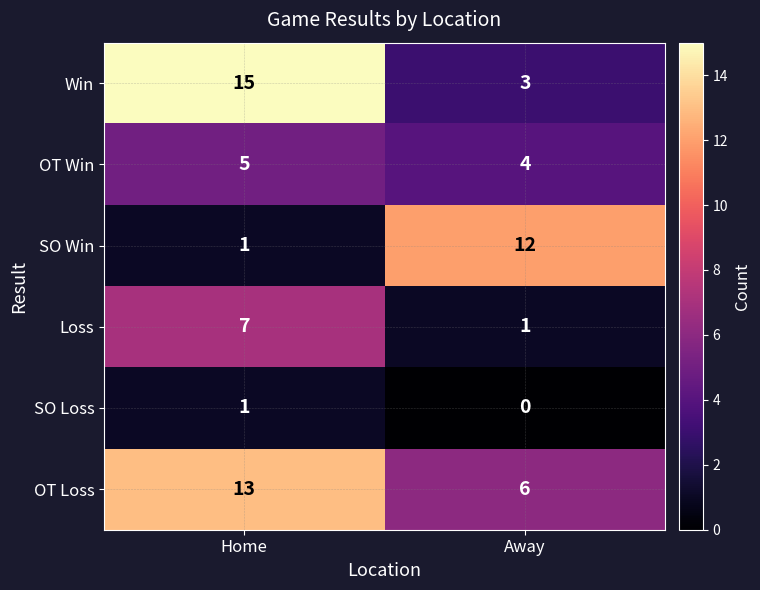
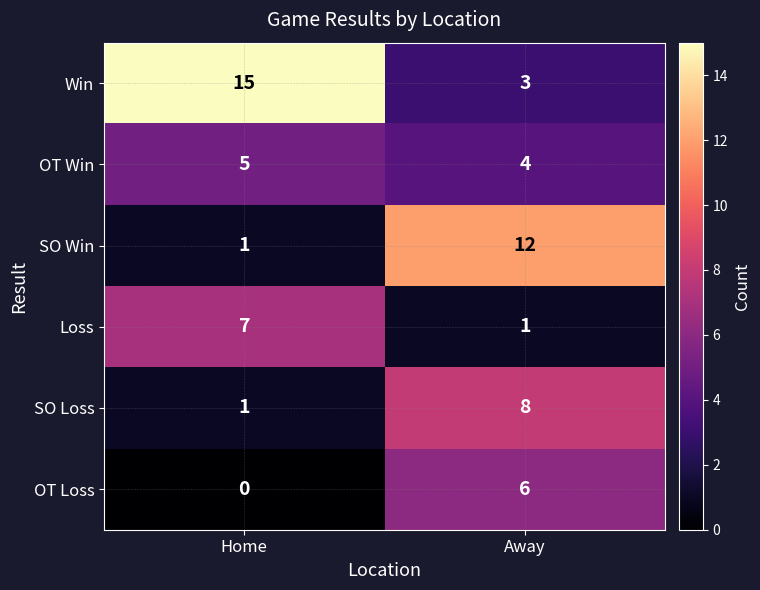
  {
    "Win": {
      "Home": 15,
      "Away": 3
    },
    "OT Win": {
      "Home": 5,
      "Away": 4
    },
    "SO Win": {
      "Home": 1,
      "Away": 12
    },
    "Loss": {
      "Home": 7,
      "Away": 1
    },
    "SO Loss": {
      "Home": 1,
-     "Away": 0
+     "Away": 8
    },
    "OT Loss": {
-     "Home": 13,
+     "Home": 0,
      "Away": 6
    }
  }
